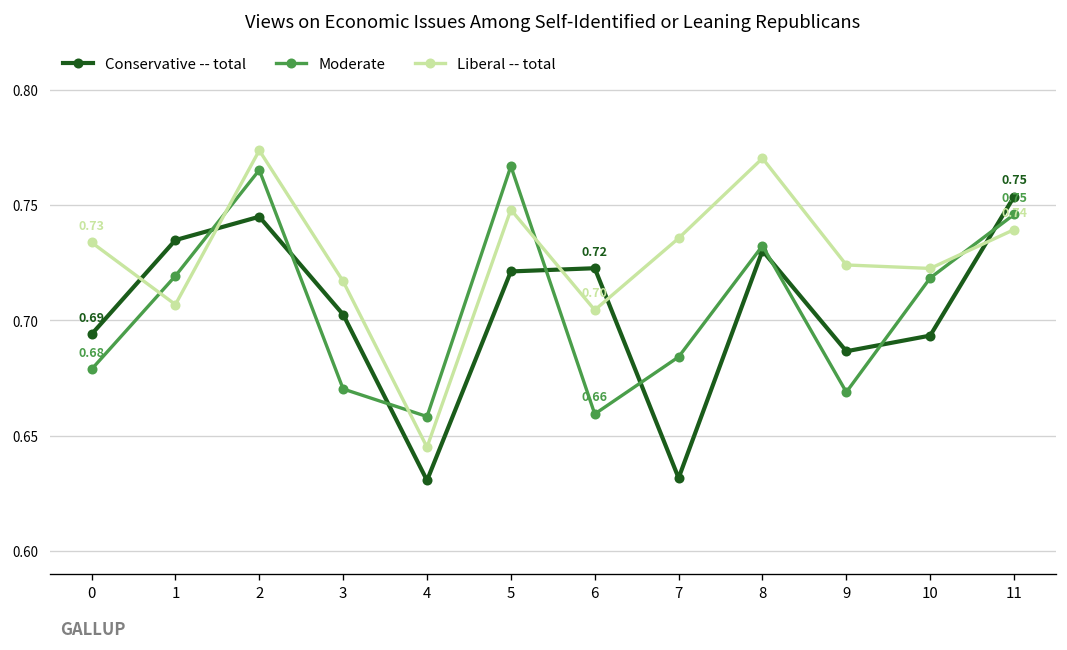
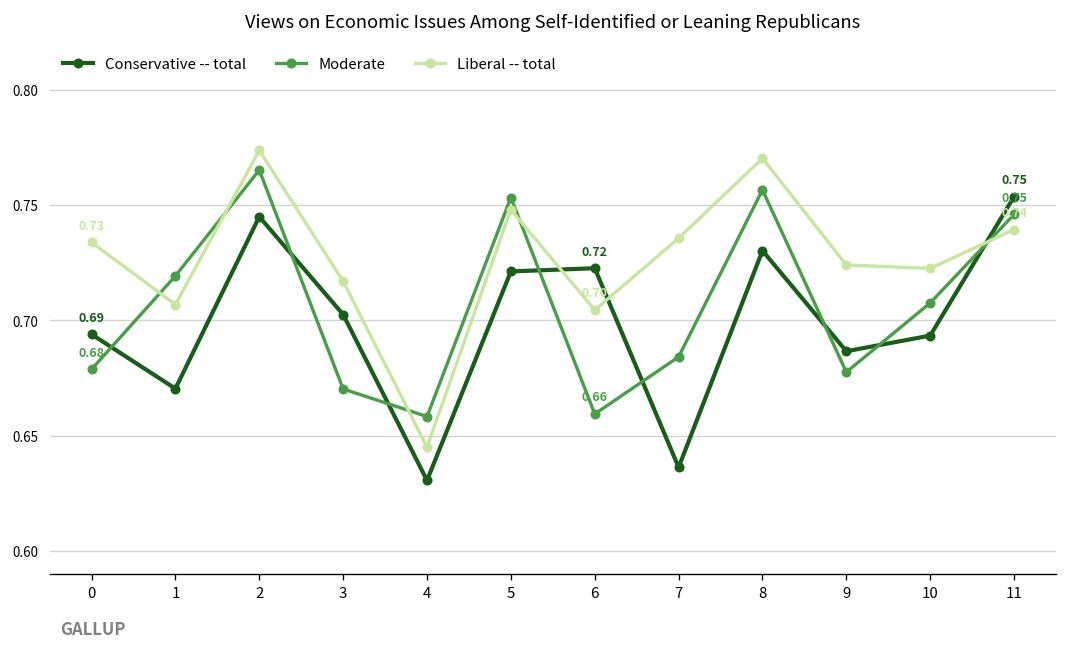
  {
    "Conservative -- total": {
-     "1": 0.735,
+     "1": 0.670,
      "2": 0.745,
      "3": 0.703,
      "4": 0.631,
      "5": 0.721,
-     "7": 0.632,
+     "7": 0.636,
      "8": 0.730,
      "9": 0.687,
      "10": 0.693
    },
    "Moderate": {
      "1": 0.719,
      "2": 0.765,
      "3": 0.670,
      "4": 0.658,
-     "5": 0.767,
+     "5": 0.753,
      "7": 0.684,
-     "8": 0.732,
-     "9": 0.669,
-     "10": 0.718
+     "8": 0.757,
+     "9": 0.678,
+     "10": 0.708
    },
    "Liberal -- total": {
      "0": 0.73,
      "6": 0.70
    }
  }
